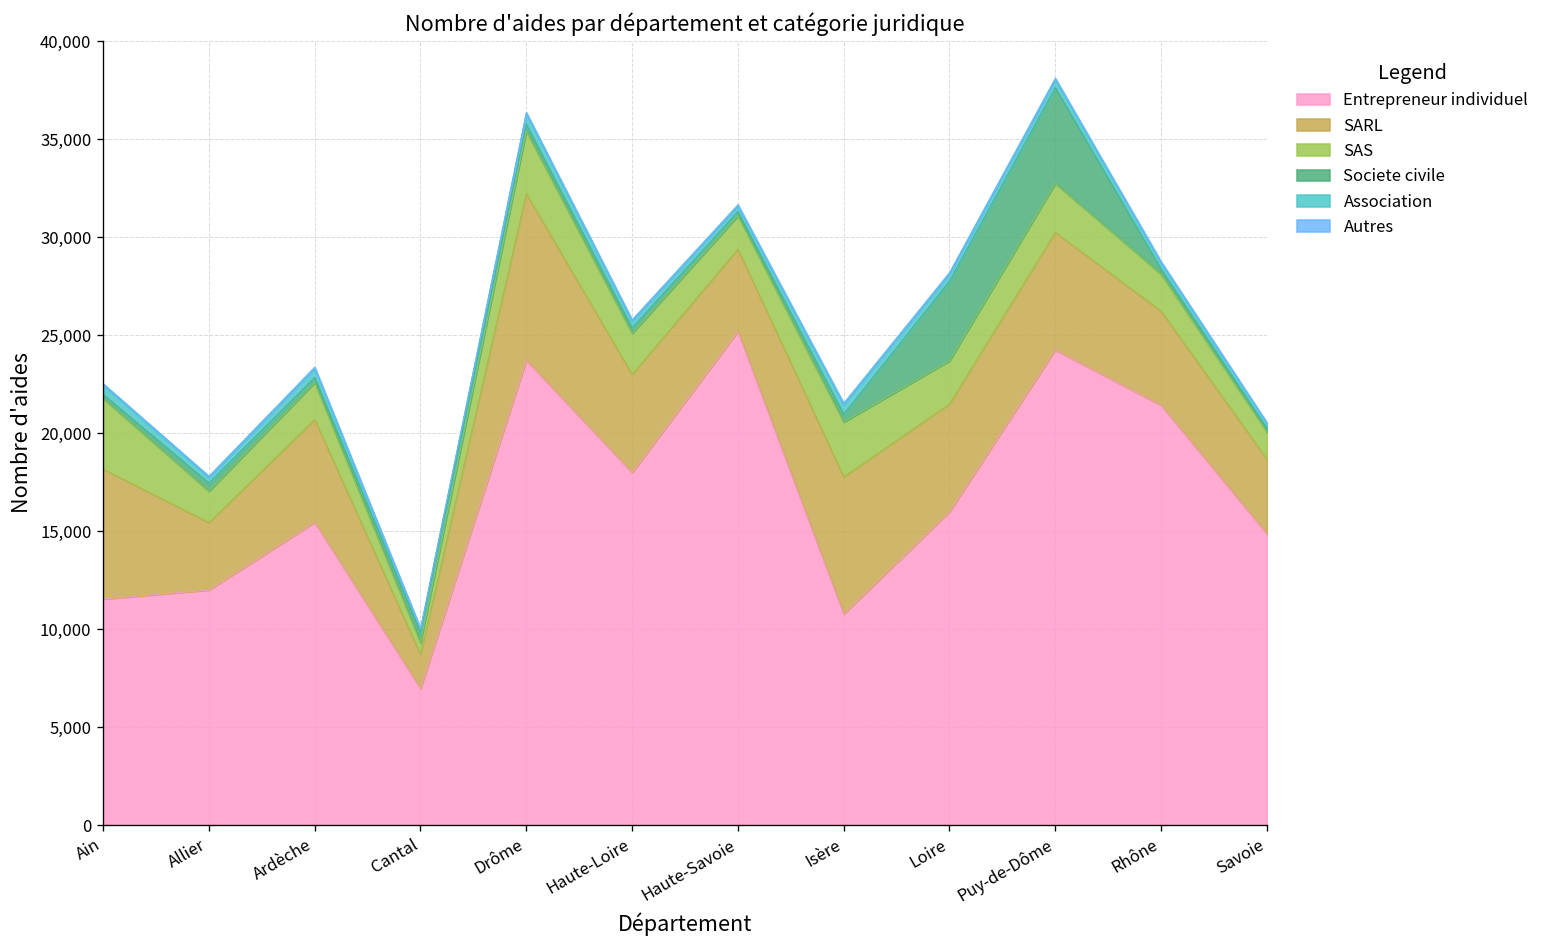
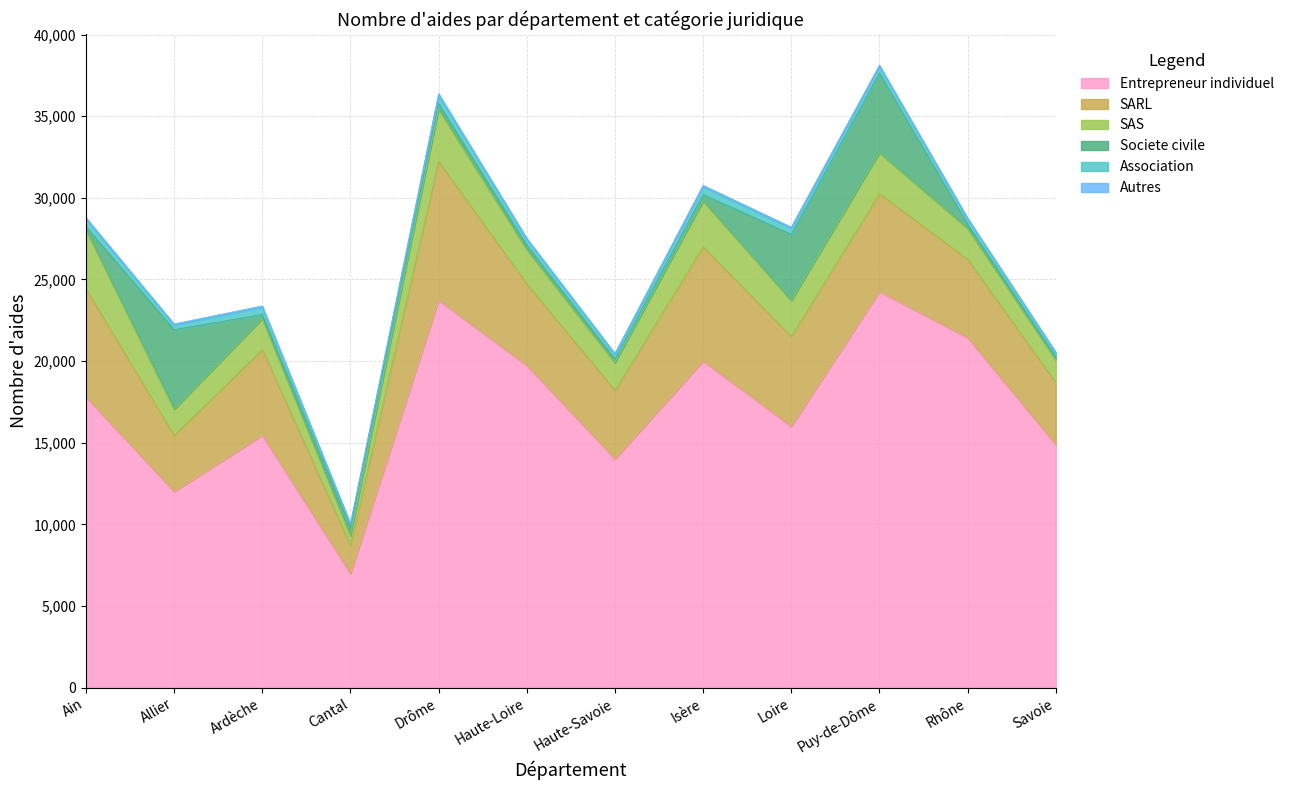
  {
    "Entrepreneur individuel": {
-     "Ain": "11,500",
+     "Ain": "17,800",
      "Allier": "12,000",
      "Ardèche": "15,500",
      "Cantal": "7,000",
      "Drôme": "23,700",
-     "Haute-Loire": "18,000",
-     "Haute-Savoie": "25,200",
-     "Isère": "10,800",
+     "Haute-Loire": "19,700",
+     "Haute-Savoie": "14,000",
+     "Isère": "20,000",
      "Loire": "16,000",
      "Puy-de-Dôme": "24,300",
      "Rhône": "21,400",
      "Savoie": "14,900"
    },
    "Societe civile": {
      "Ain": "200",
-     "Allier": "400",
+     "Allier": "4,900",
      "Ardèche": "300",
      "Drôme": "400",
      "Haute-Loire": "300",
      "Haute-Savoie": "200",
      "Isère": "400",
      "Loire": "4,100",
      "Puy-de-Dôme": "4,900",
      "Rhône": "300",
      "Savoie": "200"
    }
  }
